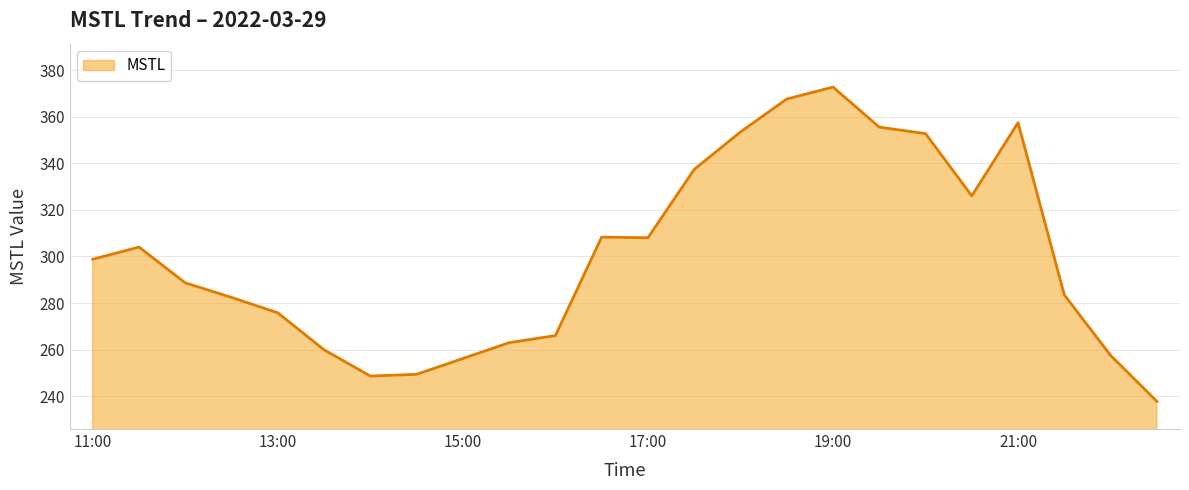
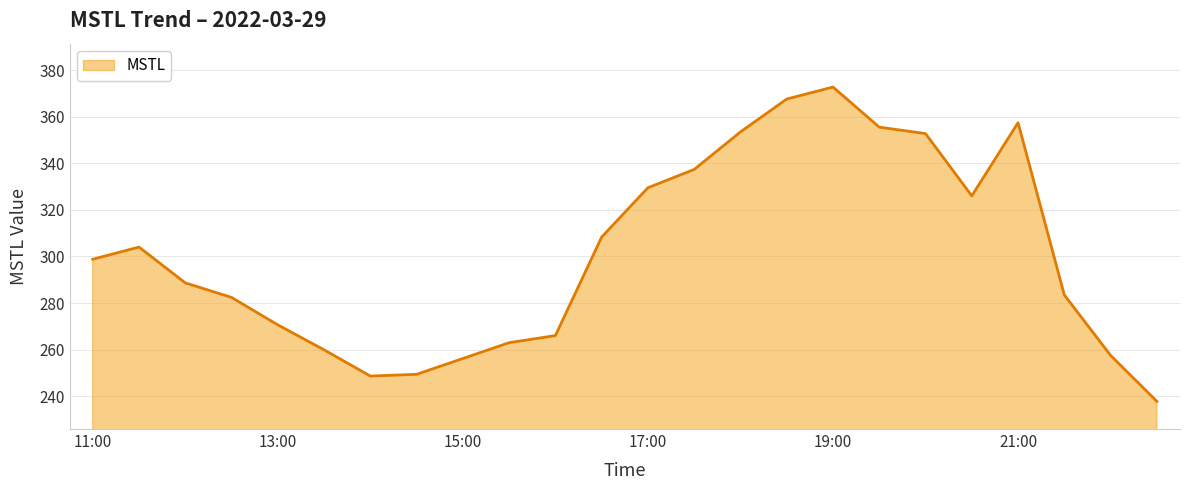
  {
    "11:00": 299,
-   "13:00": 276,
+   "13:00": 271,
    "15:00": 256,
-   "17:00": 308,
+   "17:00": 330,
    "19:00": 373,
    "21:00": 357
  }
